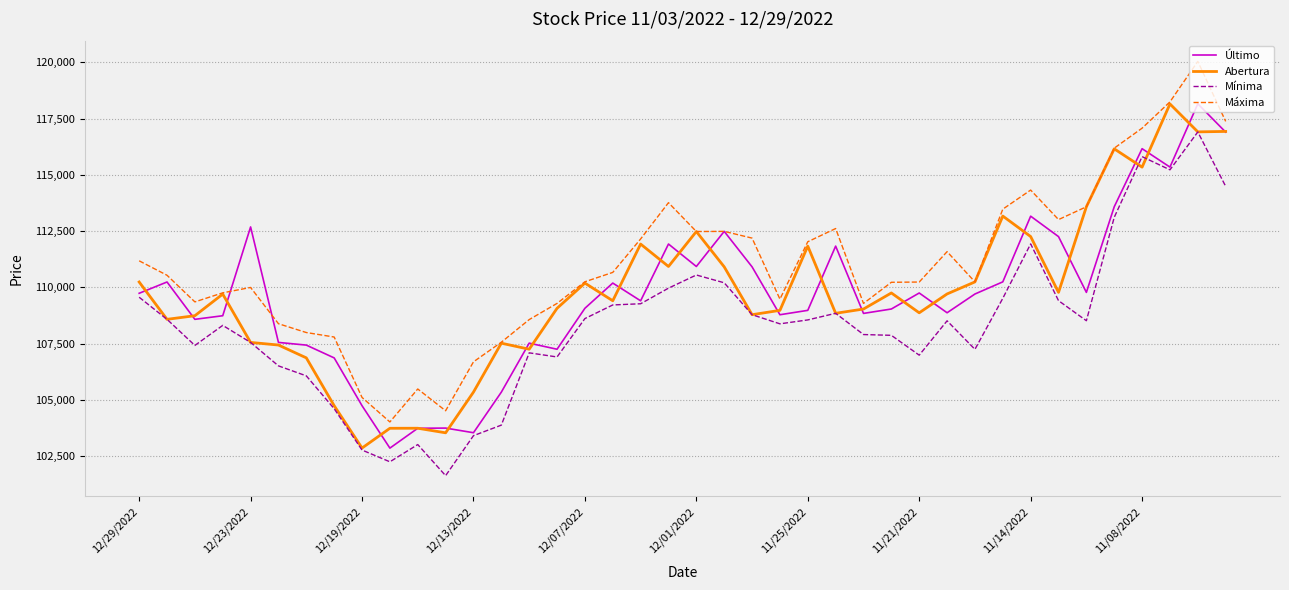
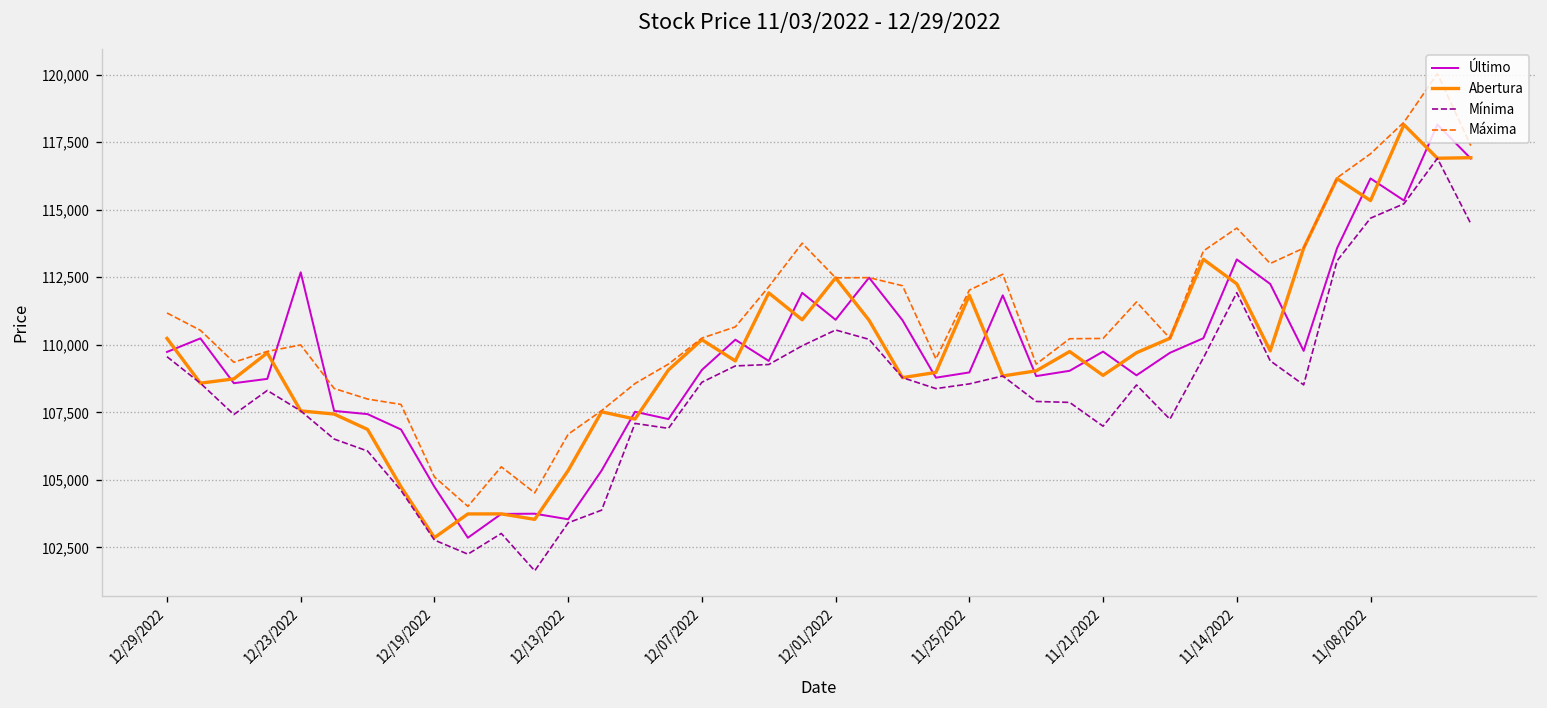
  {
    "Último": {
      "12/29/2022": "109,700",
      "12/23/2022": "112,700",
      "12/19/2022": "104,700",
      "12/13/2022": "103,500",
      "12/07/2022": "109,100",
      "12/01/2022": "110,900",
      "11/25/2022": "109,000",
      "11/21/2022": "109,700",
      "11/14/2022": "113,200",
      "11/08/2022": "116,200"
    },
    "Mínima": {
      "12/29/2022": "109,600",
      "12/13/2022": "103,400",
      "12/07/2022": "108,600",
      "12/01/2022": "110,500",
      "11/25/2022": "108,600",
      "11/21/2022": "107,000",
      "11/14/2022": "111,900",
-     "11/08/2022": "115,800"
+     "11/08/2022": "114,700"
    }
  }
